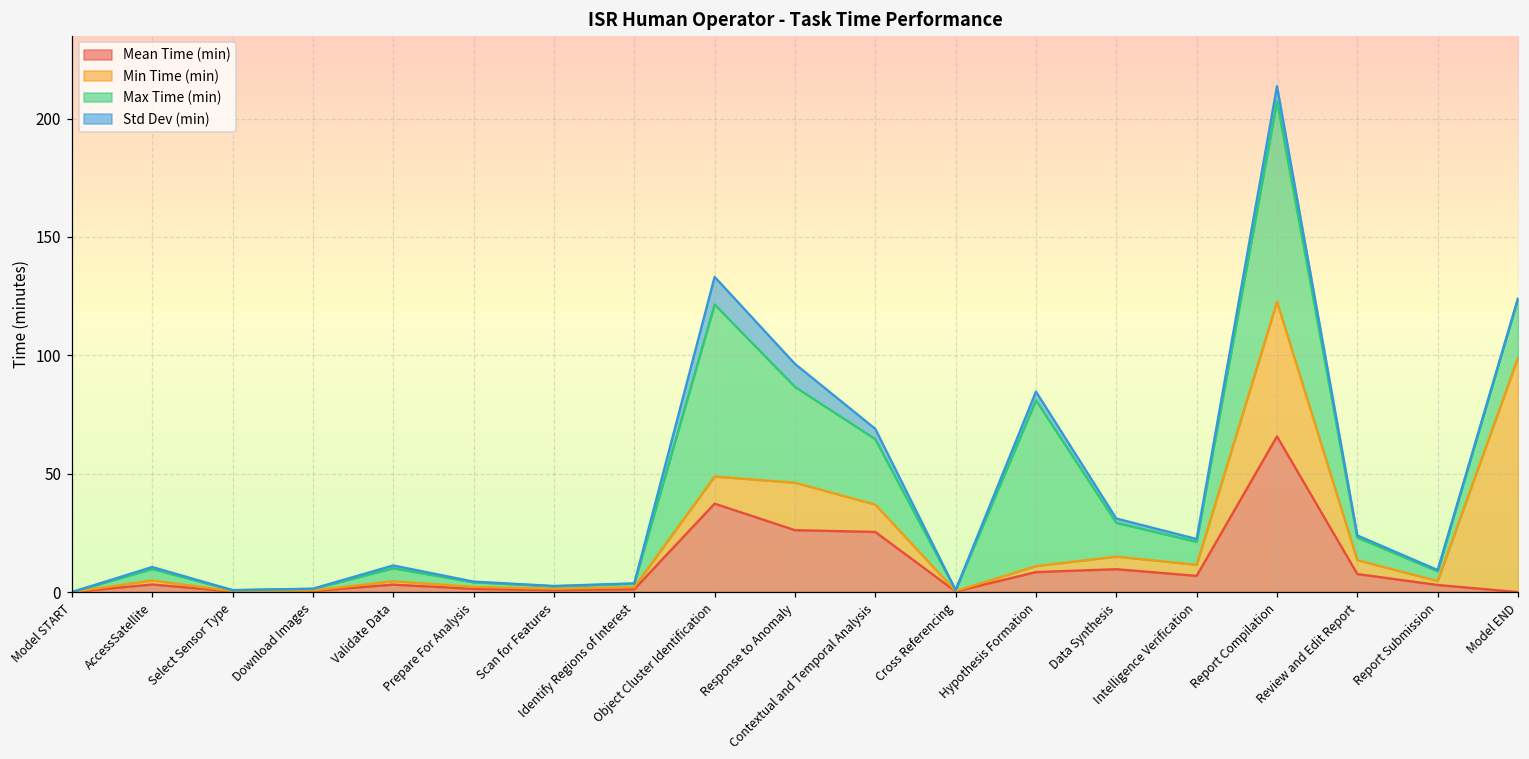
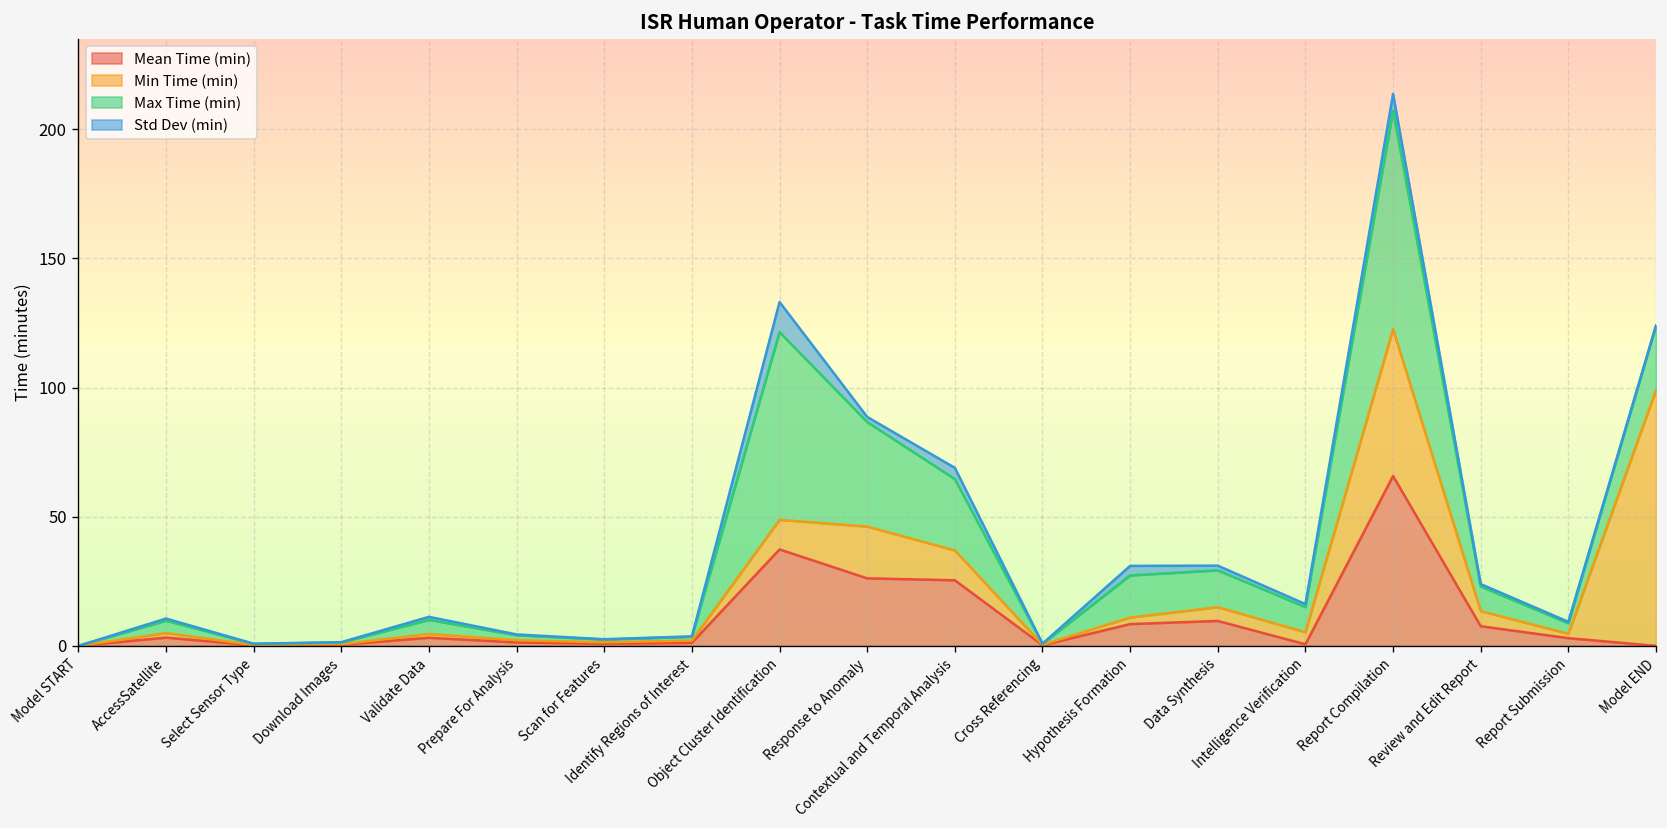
  {
    "Mean Time (min)": {
      "AccessSatellite": 3,
      "Validate Data": 3,
      "Object Cluster Identification": 37,
      "Response to Anomaly": 26,
      "Contextual and Temporal Analysis": 25,
      "Hypothesis Formation": 8,
      "Data Synthesis": 10,
-     "Intelligence Verification": 7,
+     "Intelligence Verification": 1,
      "Report Compilation": 66,
      "Review and Edit Report": 8,
      "Report Submission": 3,
      "Model END": 0
    },
    "Min Time (min)": {
      "AccessSatellite": 2,
      "Validate Data": 1,
      "Object Cluster Identification": 11,
      "Response to Anomaly": 20,
      "Contextual and Temporal Analysis": 12,
      "Hypothesis Formation": 3,
      "Data Synthesis": 5,
      "Intelligence Verification": 5,
      "Report Compilation": 57,
      "Review and Edit Report": 6,
      "Report Submission": 2,
      "Model END": 99
    },
    "Max Time (min)": {
      "Validate Data": 5,
      "Object Cluster Identification": 73,
      "Response to Anomaly": 40,
      "Contextual and Temporal Analysis": 28,
-     "Hypothesis Formation": 70,
+     "Hypothesis Formation": 16,
      "Data Synthesis": 14,
      "Report Compilation": 85
    },
    "Std Dev (min)": {
      "Validate Data": 1,
      "Object Cluster Identification": 12,
-     "Response to Anomaly": 10,
+     "Response to Anomaly": 2,
      "Contextual and Temporal Analysis": 4,
      "Hypothesis Formation": 4,
      "Data Synthesis": 2,
      "Report Compilation": 6
    }
  }
